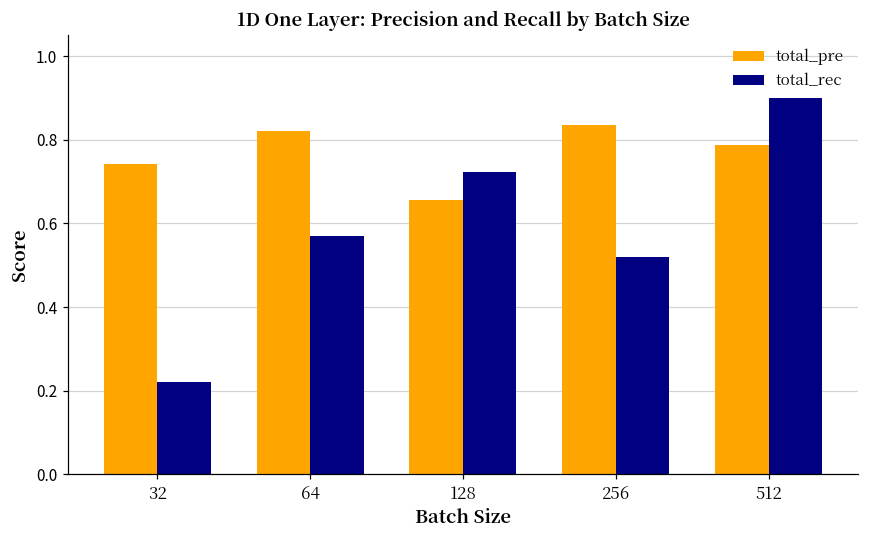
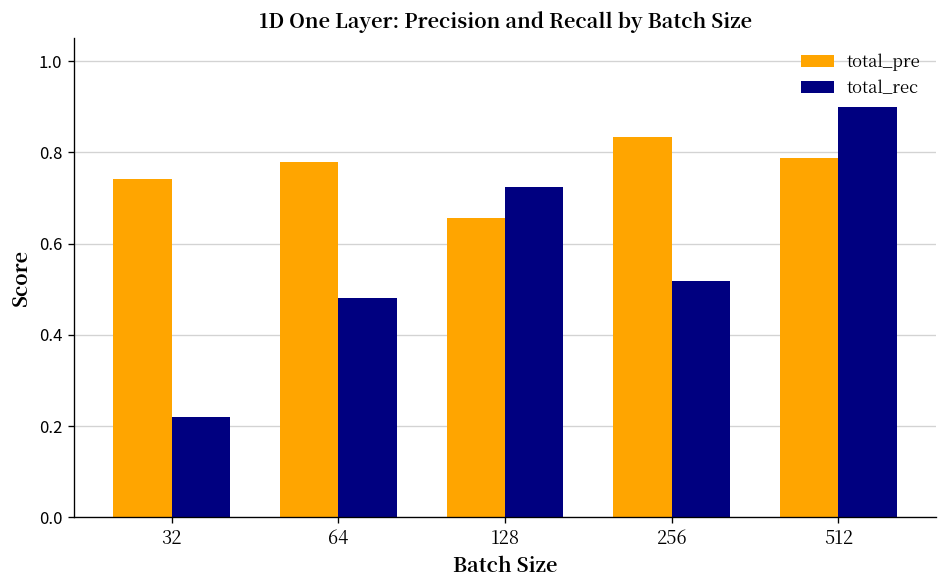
  {
    "total_pre": {
      "32": 0.74,
-     "64": 0.82,
+     "64": 0.78,
      "128": 0.66,
      "256": 0.83,
      "512": 0.79
    },
    "total_rec": {
      "32": 0.22,
-     "64": 0.57,
+     "64": 0.48,
      "128": 0.72,
      "256": 0.52,
      "512": 0.90
    }
  }
